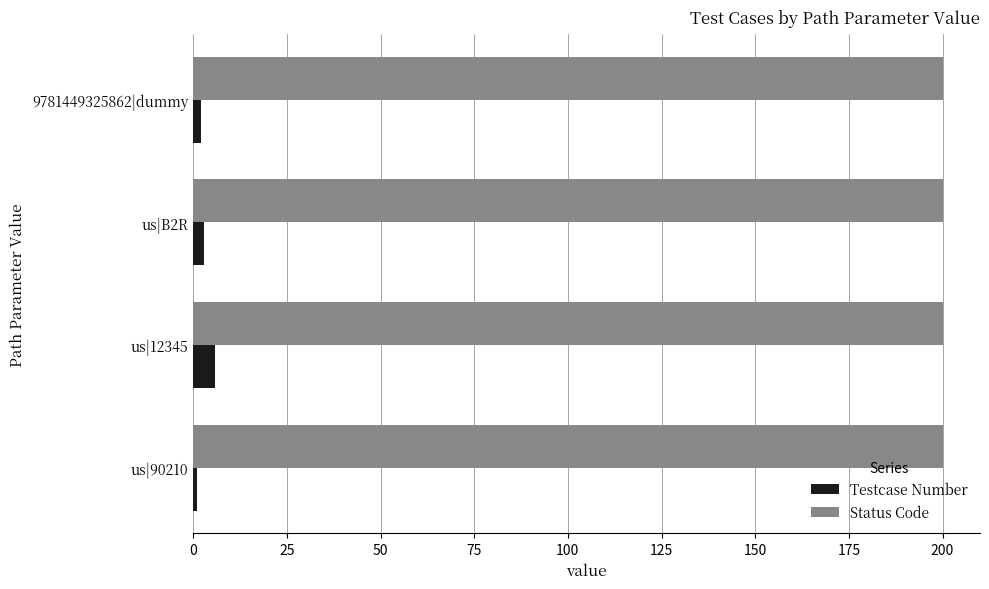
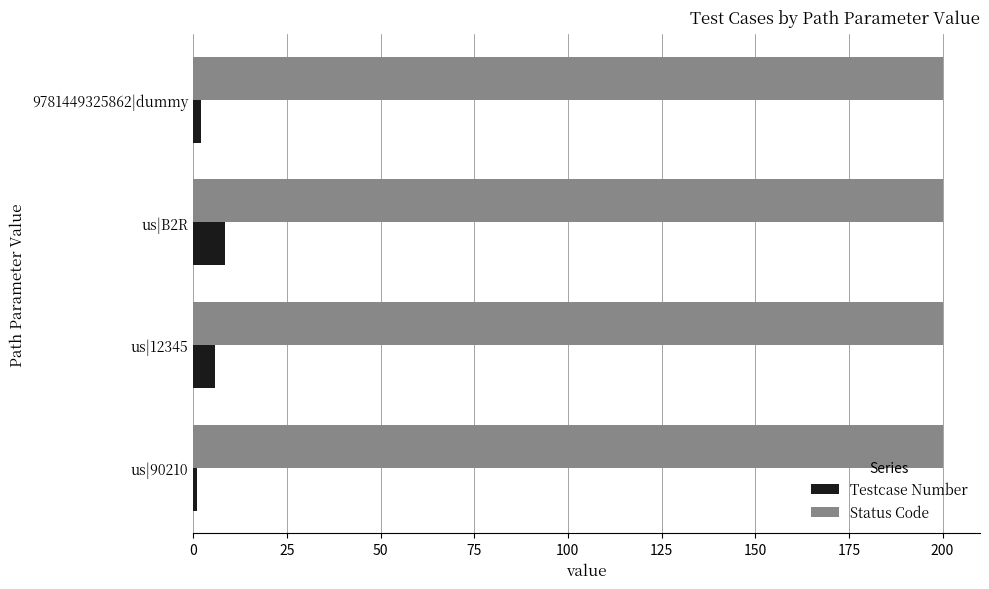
  {
    "Testcase Number": {
      "9781449325862|dummy": 2,
-     "us|B2R": 3,
+     "us|B2R": 9,
      "us|12345": 6,
      "us|90210": 1
    },
    "Status Code": {
      "9781449325862|dummy": 200,
      "us|B2R": 200,
      "us|12345": 200,
      "us|90210": 200
    }
  }
